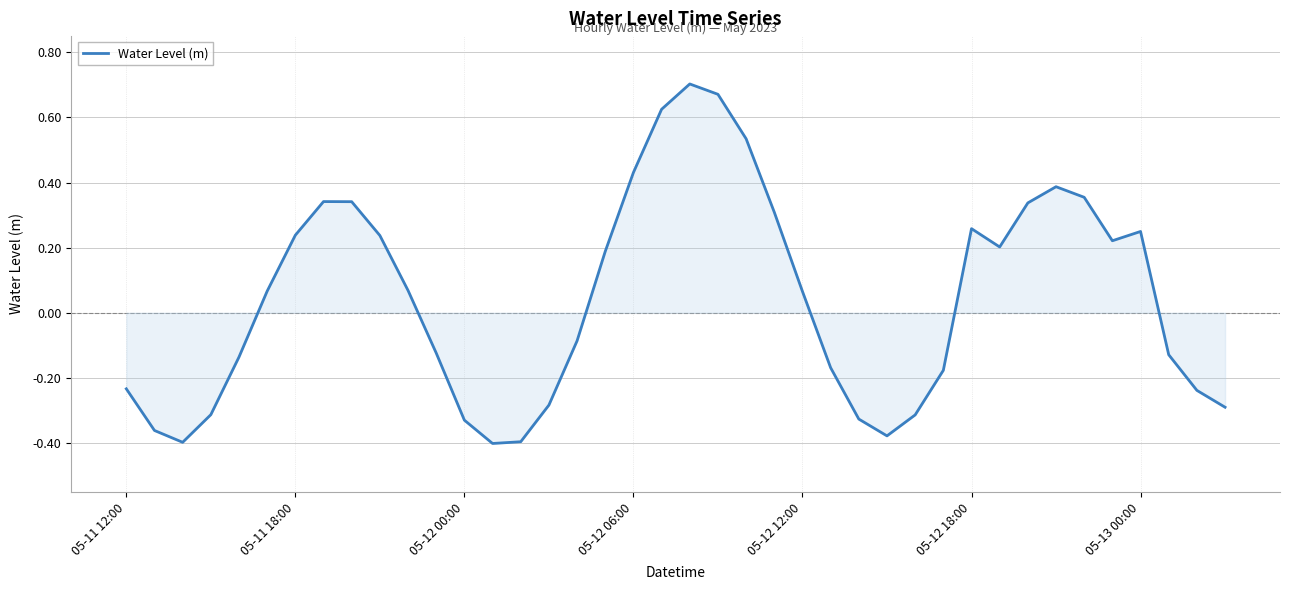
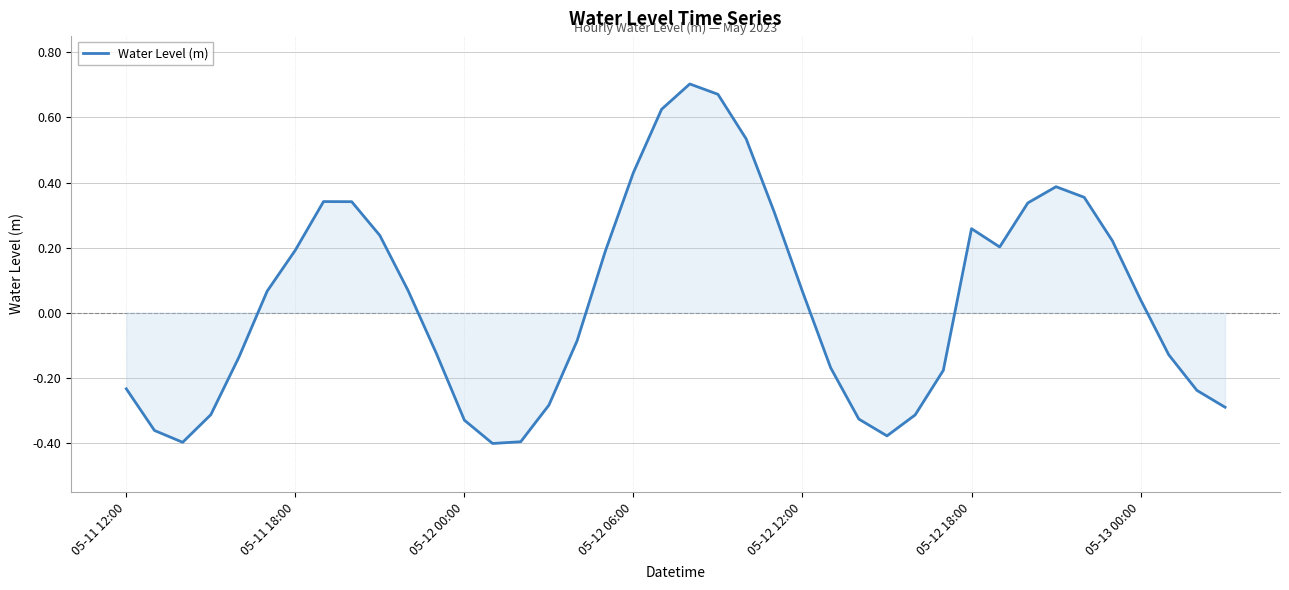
  {
    "Water Level (m)": {
      "05-11 12:00": -0.23,
-     "05-11 18:00": 0.24,
+     "05-11 18:00": 0.19,
      "05-12 00:00": -0.33,
-     "05-13 00:00": 0.25
+     "05-13 00:00": 0.04
    }
  }
